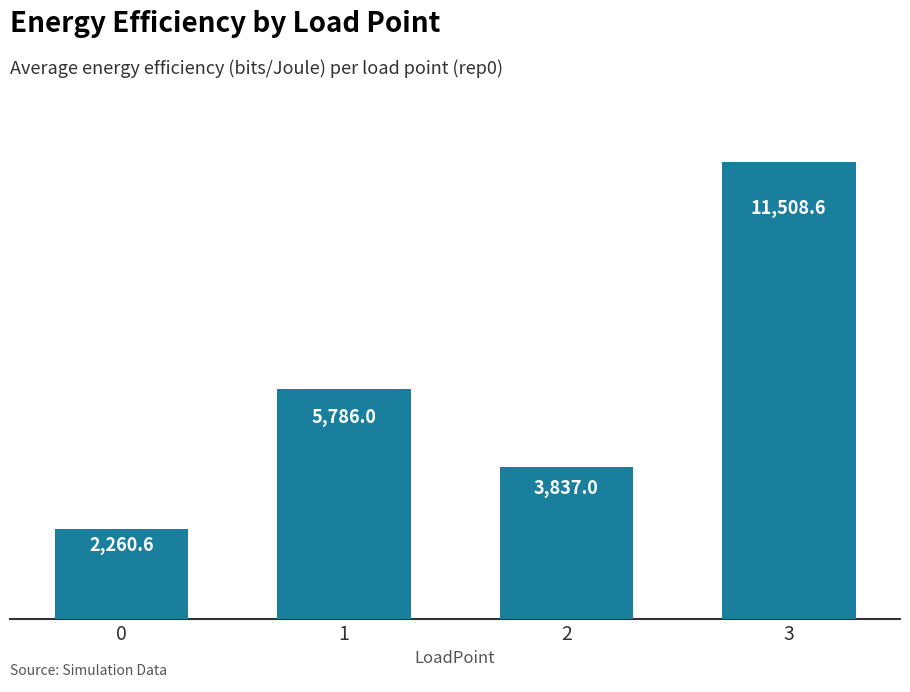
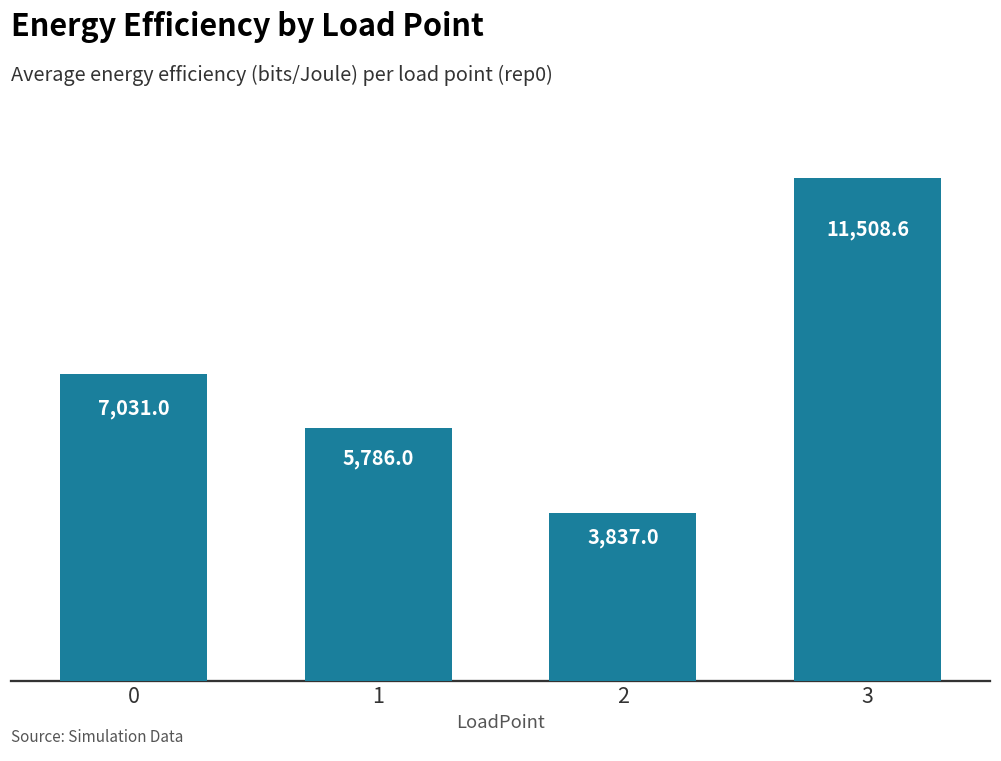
  {
-   "0": "2,260.6",
+   "0": "7,031.0",
    "1": "5,786.0",
    "2": "3,837.0",
    "3": "11,508.6"
  }
